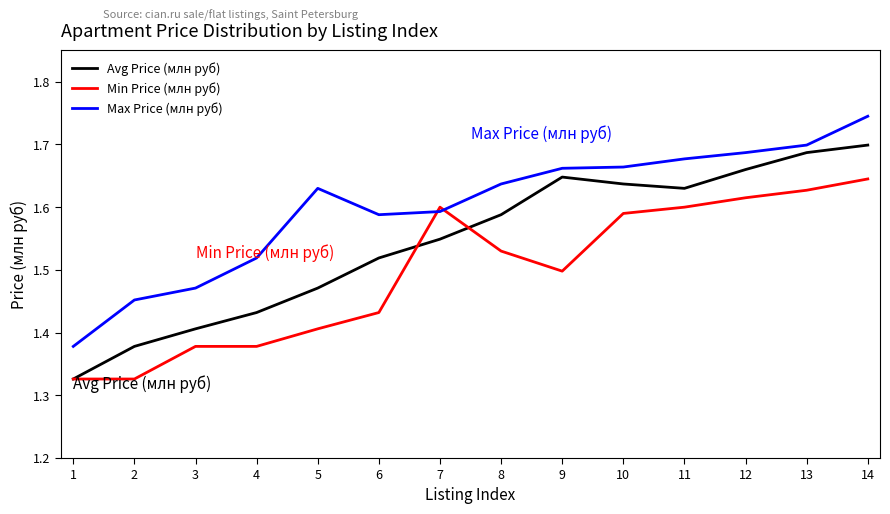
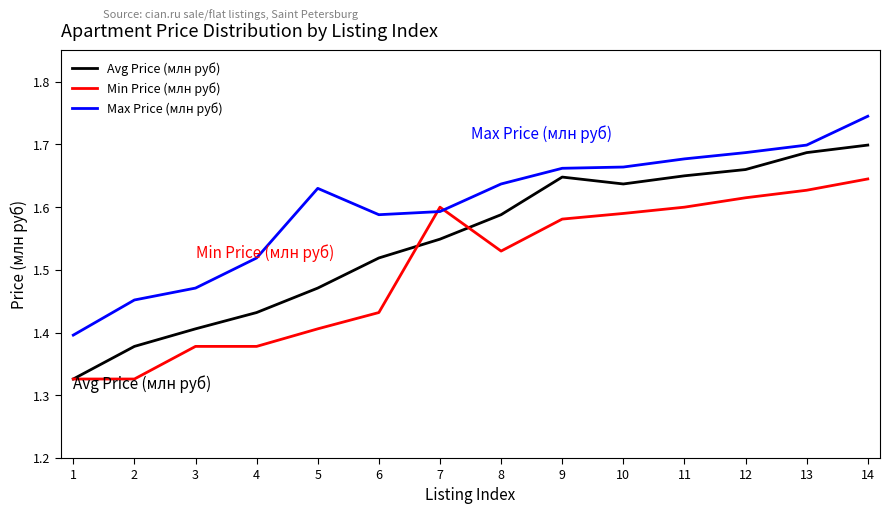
  {
    "Avg Price (млн руб)": {
      "2": 1.38,
      "3": 1.41,
      "4": 1.43,
      "5": 1.47,
      "6": 1.52,
      "7": 1.55,
      "8": 1.59,
      "9": 1.65,
      "10": 1.64,
-     "11": 1.63,
+     "11": 1.65,
      "12": 1.66,
      "13": 1.69,
      "14": 1.70
    },
    "Min Price (млн руб)": {
      "2": 1.33,
      "3": 1.38,
      "4": 1.38,
      "5": 1.41,
      "6": 1.43,
      "7": 1.60,
      "8": 1.53,
-     "9": 1.50,
+     "9": 1.58,
      "10": 1.59,
      "11": 1.60,
      "12": 1.62,
      "13": 1.63,
      "14": 1.65
    },
    "Max Price (млн руб)": {
-     "1": 1.38,
+     "1": 1.40,
      "2": 1.45,
      "3": 1.47,
      "4": 1.52,
      "5": 1.63,
      "6": 1.59,
      "7": 1.59,
      "8": 1.64,
      "9": 1.66,
      "10": 1.66,
      "11": 1.68,
      "12": 1.69,
      "13": 1.70,
      "14": 1.75
    }
  }
